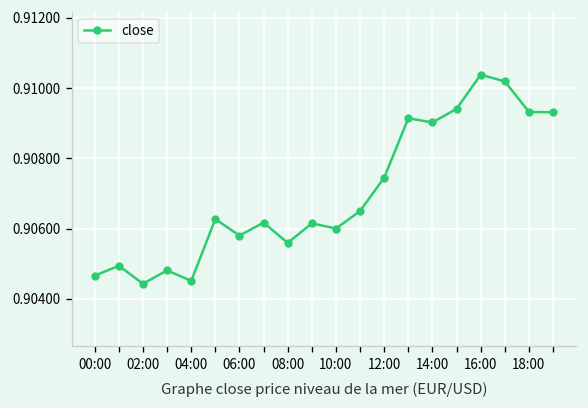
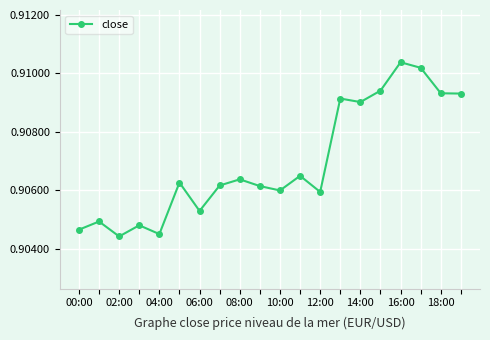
  {
    "00:00": 0.9047,
    "02:00": 0.9044,
    "04:00": 0.9045,
-   "06:00": 0.9058,
-   "08:00": 0.9056,
+   "06:00": 0.9053,
+   "08:00": 0.9064,
    "10:00": 0.9060,
-   "12:00": 0.9075,
+   "12:00": 0.9060,
    "14:00": 0.9090,
    "16:00": 0.9104,
    "18:00": 0.9093
  }
